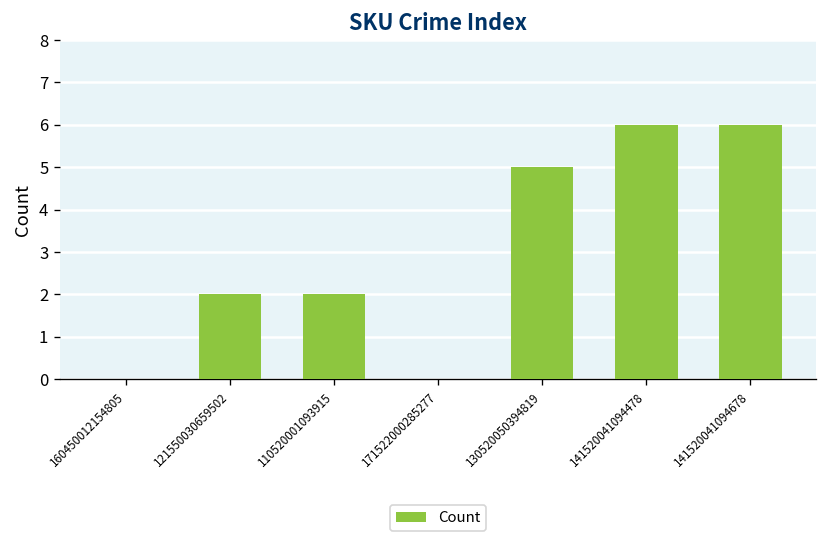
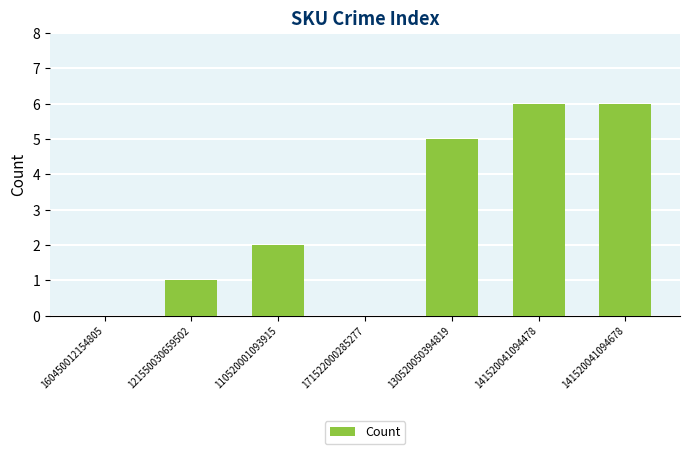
  {
    "160450012154805": 0,
-   "121550030659502": 2,
+   "121550030659502": 1,
    "110520001093915": 2,
    "171522000285277": 0,
    "130520050394819": 5,
    "141520041094478": 6,
    "141520041094678": 6
  }
